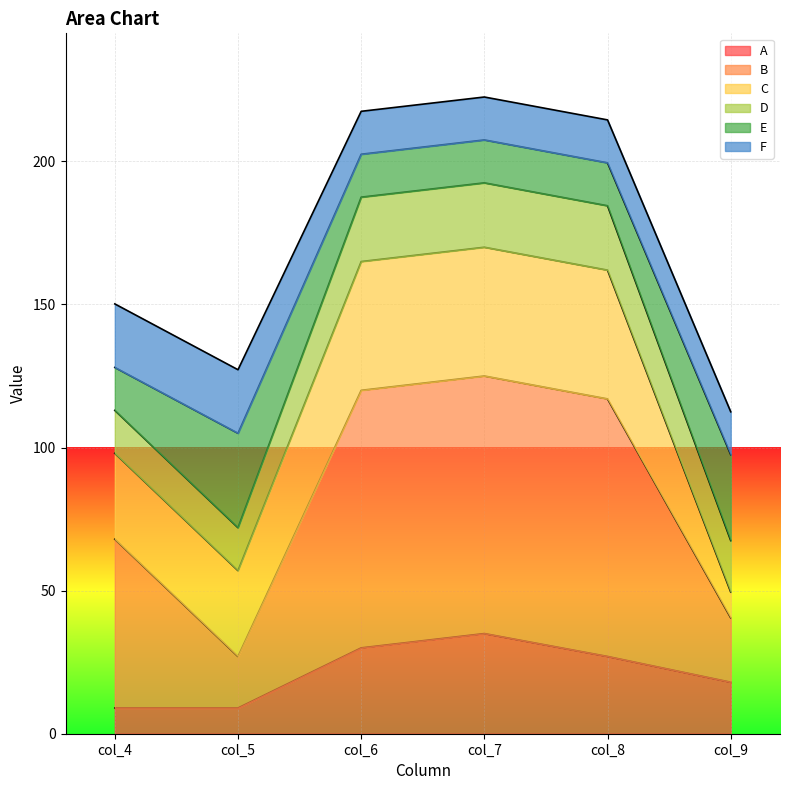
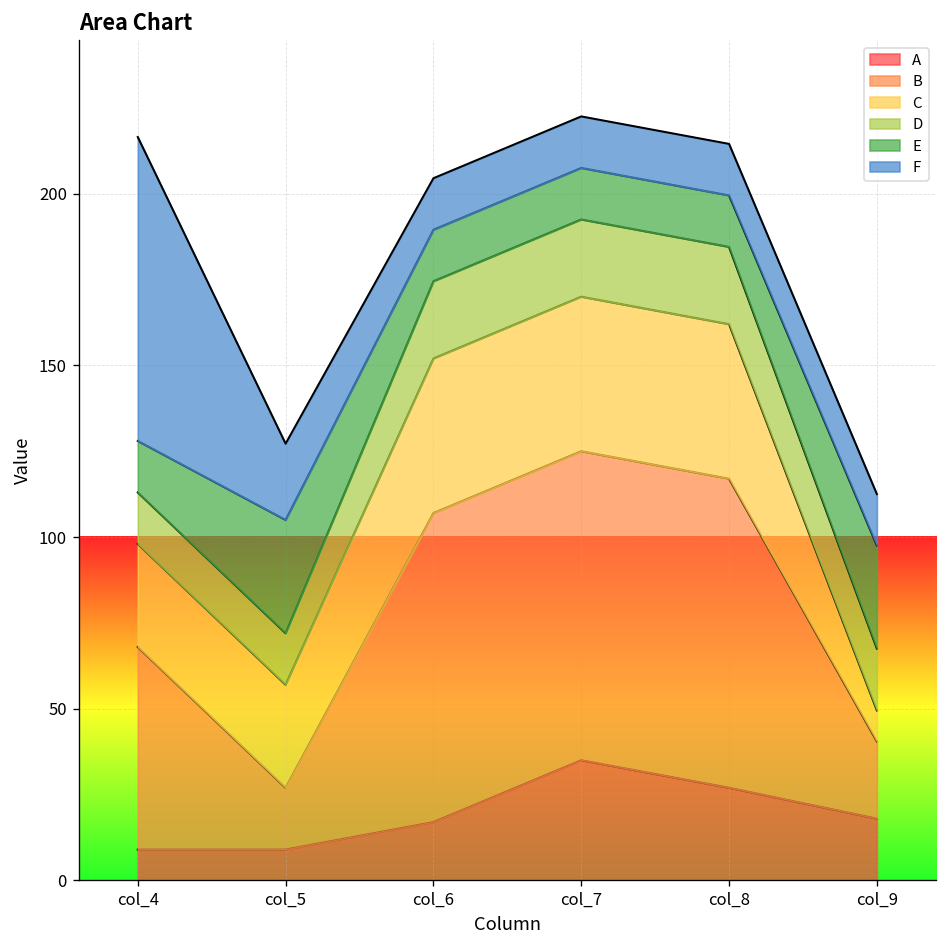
  {
    "A": {
      "col_4": 9,
      "col_5": 9,
-     "col_6": 30,
+     "col_6": 17,
      "col_7": 35,
      "col_8": 27,
      "col_9": 18
    },
    "B": {
      "col_4": 59,
      "col_5": 18,
      "col_6": 90,
      "col_7": 90,
      "col_8": 90,
      "col_9": 23
    },
    "C": {
      "col_4": 30,
      "col_5": 30,
      "col_6": 45,
      "col_7": 45,
      "col_8": 45,
      "col_9": 9
    },
    "D": {
      "col_4": 15,
      "col_5": 15,
      "col_6": 23,
      "col_7": 23,
      "col_8": 23,
      "col_9": 18
    },
    "E": {
      "col_4": 15,
      "col_5": 33,
      "col_6": 15,
      "col_7": 15,
      "col_8": 15,
      "col_9": 30
    },
    "F": {
-     "col_4": 22,
+     "col_4": 89,
      "col_5": 22,
      "col_6": 15,
      "col_7": 15,
      "col_8": 15,
      "col_9": 15
    }
  }
